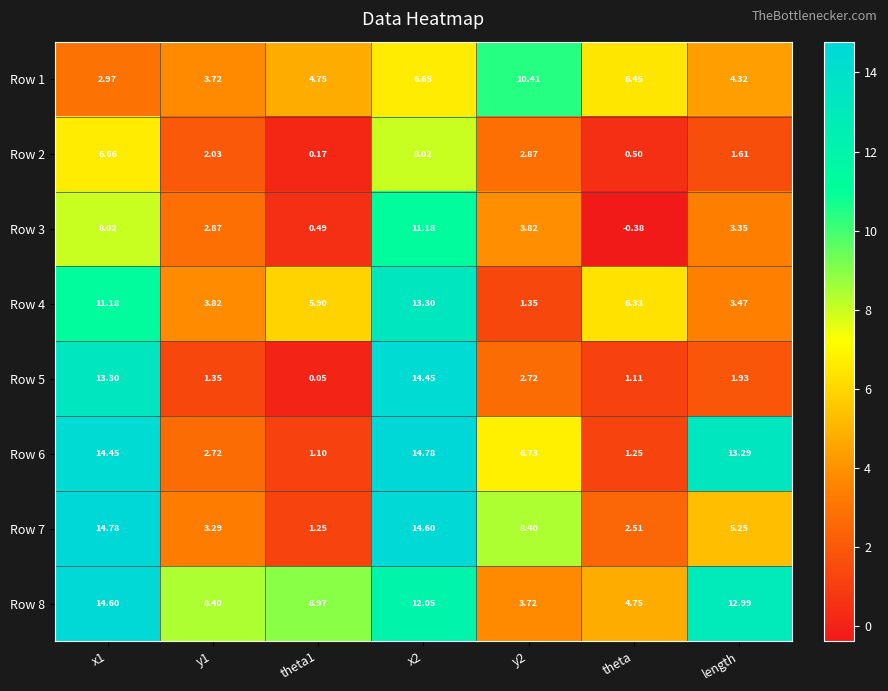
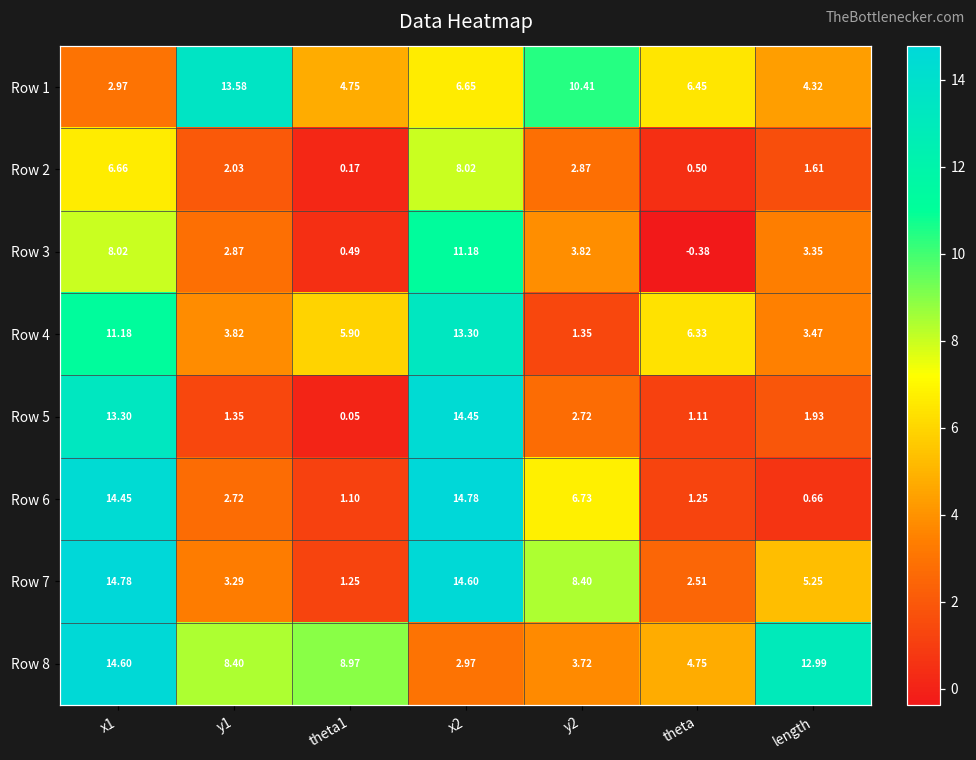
  {
    "Row 1": {
      "x1": 2.97,
-     "y1": 3.72,
+     "y1": 13.58,
      "theta1": 4.75,
      "x2": 6.65,
      "y2": 10.41,
      "theta": 6.45,
      "length": 4.32
    },
    "Row 2": {
      "x1": 6.66,
      "y1": 2.03,
      "theta1": 0.17,
      "x2": 8.02,
      "y2": 2.87,
      "theta": 0.50,
      "length": 1.61
    },
    "Row 3": {
      "x1": 8.02,
      "y1": 2.87,
      "theta1": 0.49,
      "x2": 11.18,
      "y2": 3.82,
      "theta": -0.38,
      "length": 3.35
    },
    "Row 4": {
      "x1": 11.18,
      "y1": 3.82,
      "theta1": 5.90,
      "x2": 13.30,
      "y2": 1.35,
      "theta": 6.33,
      "length": 3.47
    },
    "Row 5": {
      "x1": 13.30,
      "y1": 1.35,
      "theta1": 0.05,
      "x2": 14.45,
      "y2": 2.72,
      "theta": 1.11,
      "length": 1.93
    },
    "Row 6": {
      "x1": 14.45,
      "y1": 2.72,
      "theta1": 1.10,
      "x2": 14.78,
      "y2": 6.73,
      "theta": 1.25,
-     "length": 13.29
+     "length": 0.66
    },
    "Row 7": {
      "x1": 14.78,
      "y1": 3.29,
      "theta1": 1.25,
      "x2": 14.60,
      "y2": 8.40,
      "theta": 2.51,
      "length": 5.25
    },
    "Row 8": {
      "x1": 14.60,
      "y1": 8.40,
      "theta1": 8.97,
-     "x2": 12.05,
+     "x2": 2.97,
      "y2": 3.72,
      "theta": 4.75,
      "length": 12.99
    }
  }
